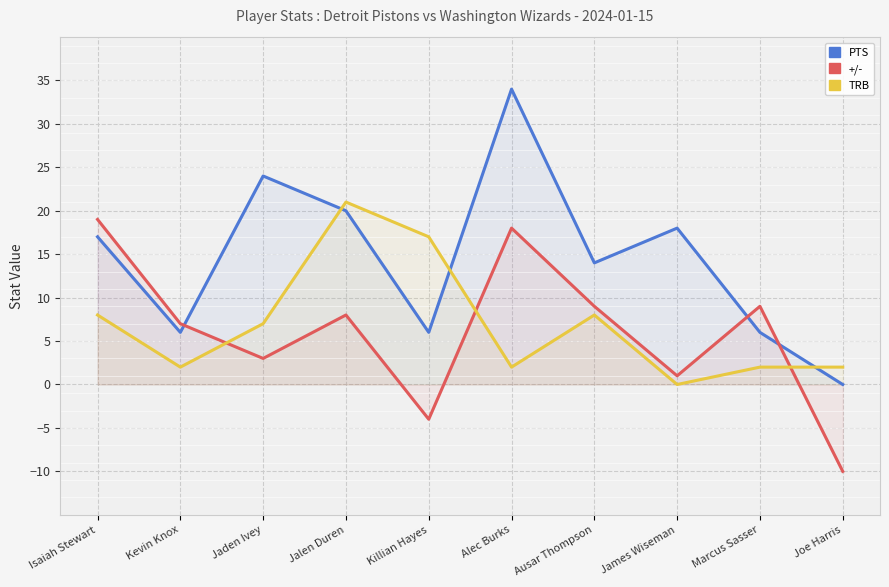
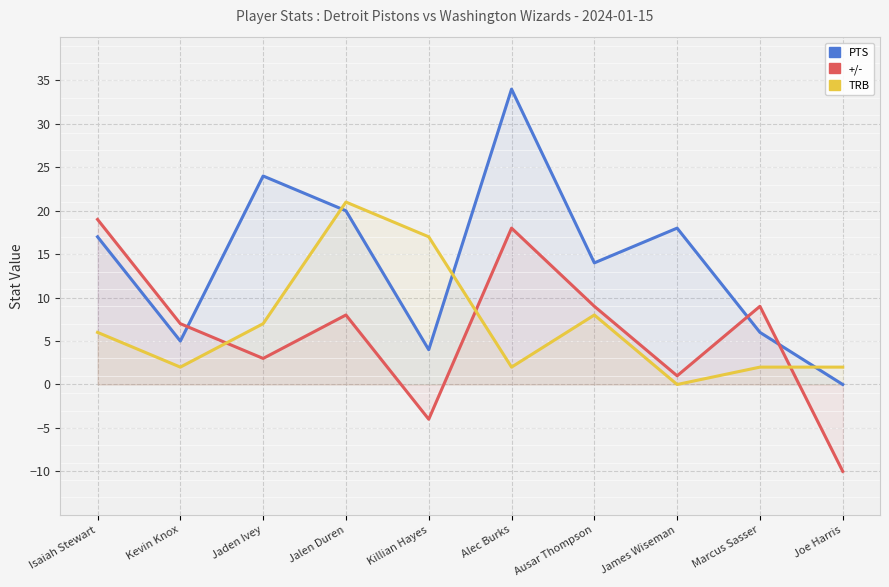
  {
    "PTS": {
      "Isaiah Stewart": 17,
-     "Kevin Knox": 6,
+     "Kevin Knox": 5,
      "Jaden Ivey": 24,
      "Jalen Duren": 20,
-     "Killian Hayes": 6,
+     "Killian Hayes": 4,
      "Alec Burks": 34,
      "Ausar Thompson": 14,
      "James Wiseman": 18,
      "Marcus Sasser": 6
    },
    "TRB": {
-     "Isaiah Stewart": 8,
+     "Isaiah Stewart": 6,
      "Kevin Knox": 2,
      "Jaden Ivey": 7,
      "Jalen Duren": 21,
      "Killian Hayes": 17,
      "Alec Burks": 2,
      "Ausar Thompson": 8,
      "James Wiseman": 0,
      "Marcus Sasser": 2,
      "Joe Harris": 2
    }
  }
